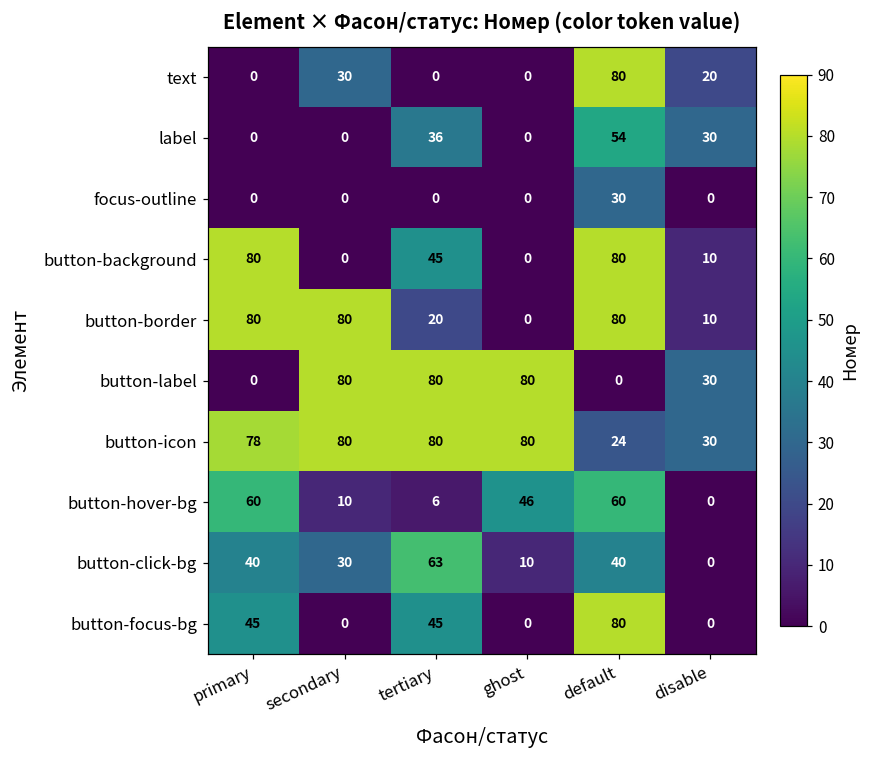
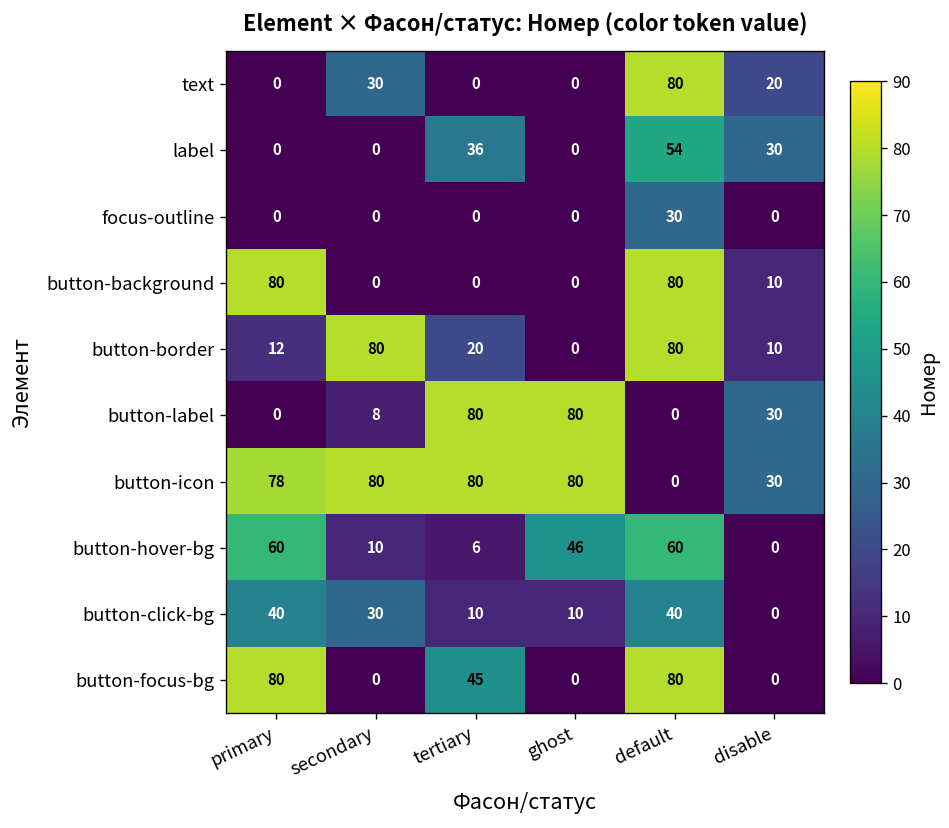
  {
    "text": {
      "primary": 0,
      "secondary": 30,
      "tertiary": 0,
      "ghost": 0,
      "default": 80,
      "disable": 20
    },
    "label": {
      "primary": 0,
      "secondary": 0,
      "tertiary": 36,
      "ghost": 0,
      "default": 54,
      "disable": 30
    },
    "focus-outline": {
      "primary": 0,
      "secondary": 0,
      "tertiary": 0,
      "ghost": 0,
      "default": 30,
      "disable": 0
    },
    "button-background": {
      "primary": 80,
      "secondary": 0,
-     "tertiary": 45,
+     "tertiary": 0,
      "ghost": 0,
      "default": 80,
      "disable": 10
    },
    "button-border": {
-     "primary": 80,
+     "primary": 12,
      "secondary": 80,
      "tertiary": 20,
      "ghost": 0,
      "default": 80,
      "disable": 10
    },
    "button-label": {
      "primary": 0,
-     "secondary": 80,
+     "secondary": 8,
      "tertiary": 80,
      "ghost": 80,
      "default": 0,
      "disable": 30
    },
    "button-icon": {
      "primary": 78,
      "secondary": 80,
      "tertiary": 80,
      "ghost": 80,
-     "default": 24,
+     "default": 0,
      "disable": 30
    },
    "button-hover-bg": {
      "primary": 60,
      "secondary": 10,
      "tertiary": 6,
      "ghost": 46,
      "default": 60,
      "disable": 0
    },
    "button-click-bg": {
      "primary": 40,
      "secondary": 30,
-     "tertiary": 63,
+     "tertiary": 10,
      "ghost": 10,
      "default": 40,
      "disable": 0
    },
    "button-focus-bg": {
-     "primary": 45,
+     "primary": 80,
      "secondary": 0,
      "tertiary": 45,
      "ghost": 0,
      "default": 80,
      "disable": 0
    }
  }
